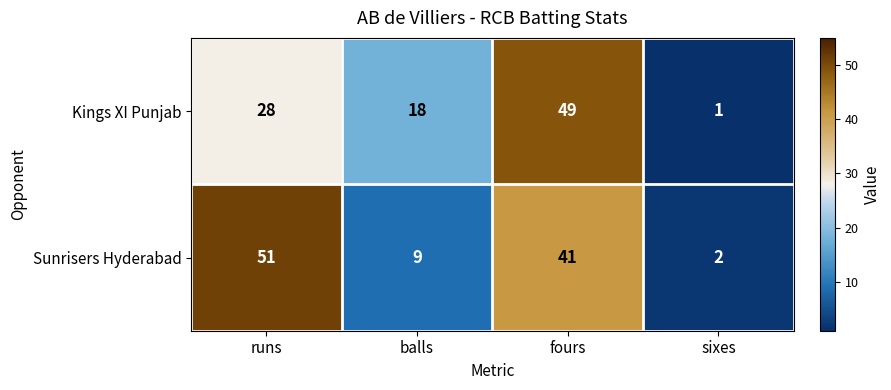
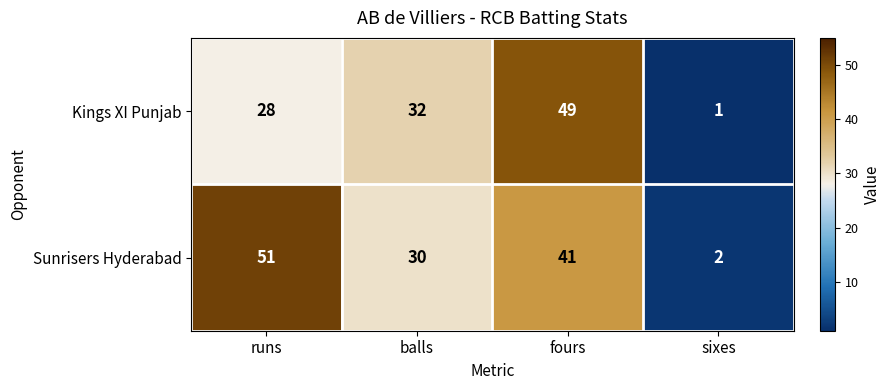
  {
    "Kings XI Punjab": {
      "runs": 28,
-     "balls": 18,
+     "balls": 32,
      "fours": 49,
      "sixes": 1
    },
    "Sunrisers Hyderabad": {
      "runs": 51,
-     "balls": 9,
+     "balls": 30,
      "fours": 41,
      "sixes": 2
    }
  }
